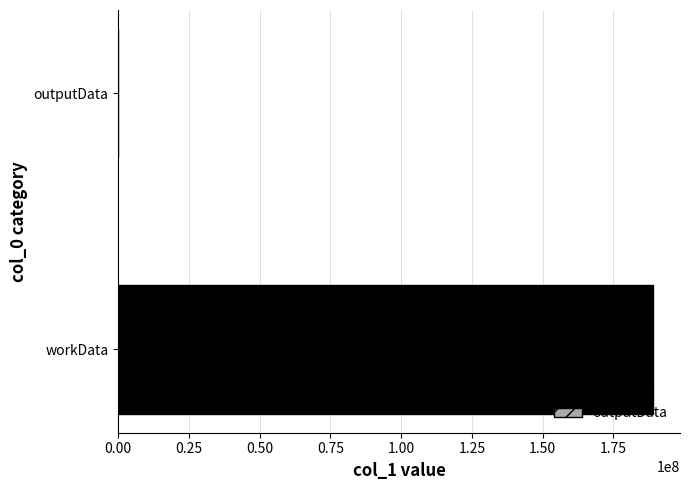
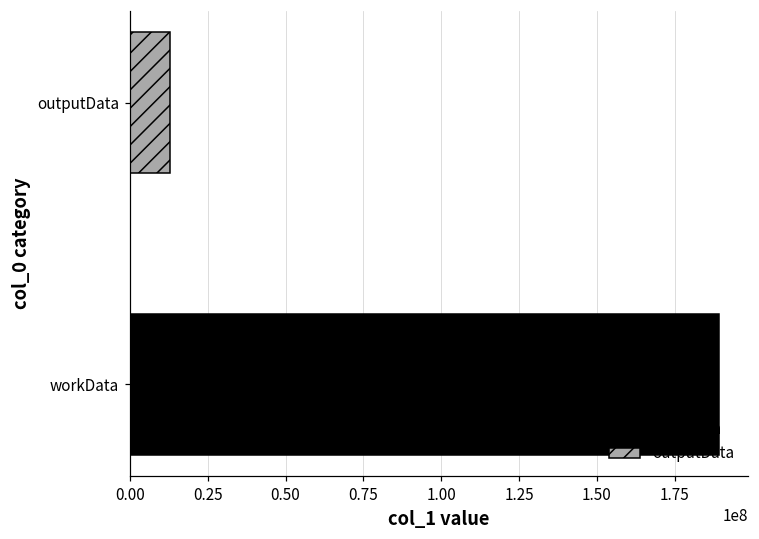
  {
-   "outputData": 0,
+   "outputData": 13000000,
    "workData": 189000000
  }
